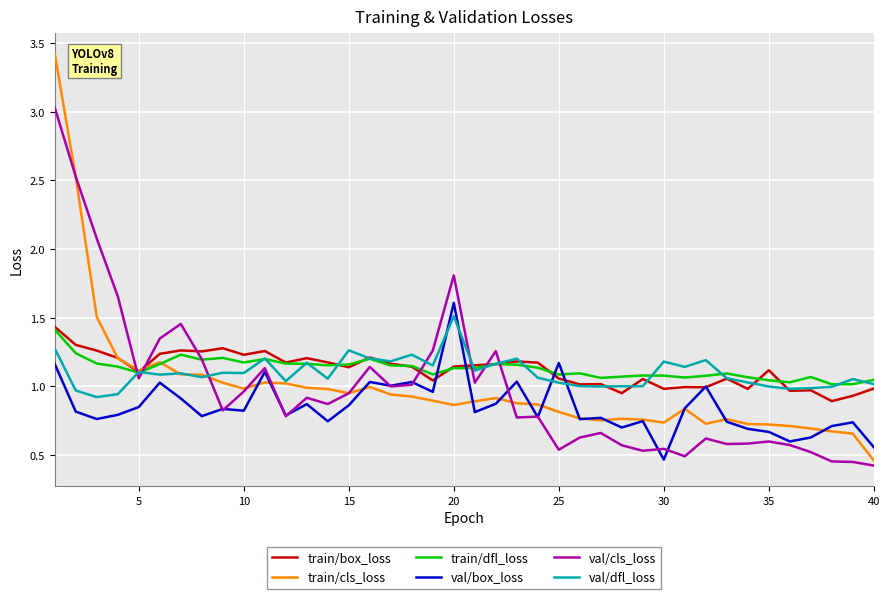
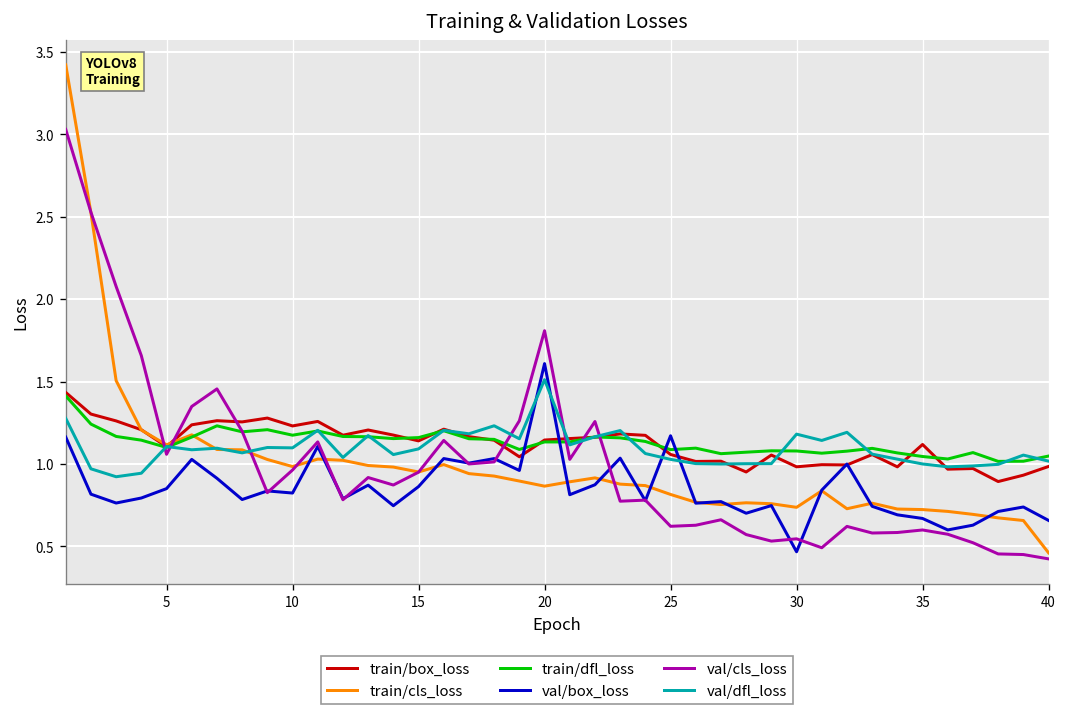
  {
    "train/box_loss": {
      "10": 1.23,
      "15": 1.14,
      "25": 1.06,
      "30": 0.98,
      "35": 1.12,
      "40": 0.98
    },
    "train/cls_loss": {
      "10": 0.98,
      "20": 0.86,
      "25": 0.81,
      "30": 0.74,
      "35": 0.72,
      "40": 0.46
    },
    "train/dfl_loss": {
      "10": 1.17,
      "15": 1.16,
      "25": 1.09,
      "30": 1.08,
      "35": 1.04,
      "40": 1.05
    },
    "val/box_loss": {
      "5": 0.85,
      "10": 0.82,
      "15": 0.86,
      "20": 1.61,
      "25": 1.17,
      "30": 0.47,
      "35": 0.67,
-     "40": 0.56
+     "40": 0.66
    },
    "val/cls_loss": {
      "5": 1.06,
      "10": 0.96,
      "20": 1.81,
-     "25": 0.54,
+     "25": 0.62,
      "30": 0.55,
      "35": 0.60,
      "40": 0.42
    },
    "val/dfl_loss": {
      "10": 1.10,
-     "15": 1.26,
+     "15": 1.09,
      "20": 1.51,
      "25": 1.03,
      "30": 1.18,
      "35": 1.00,
      "40": 1.02
    }
  }
